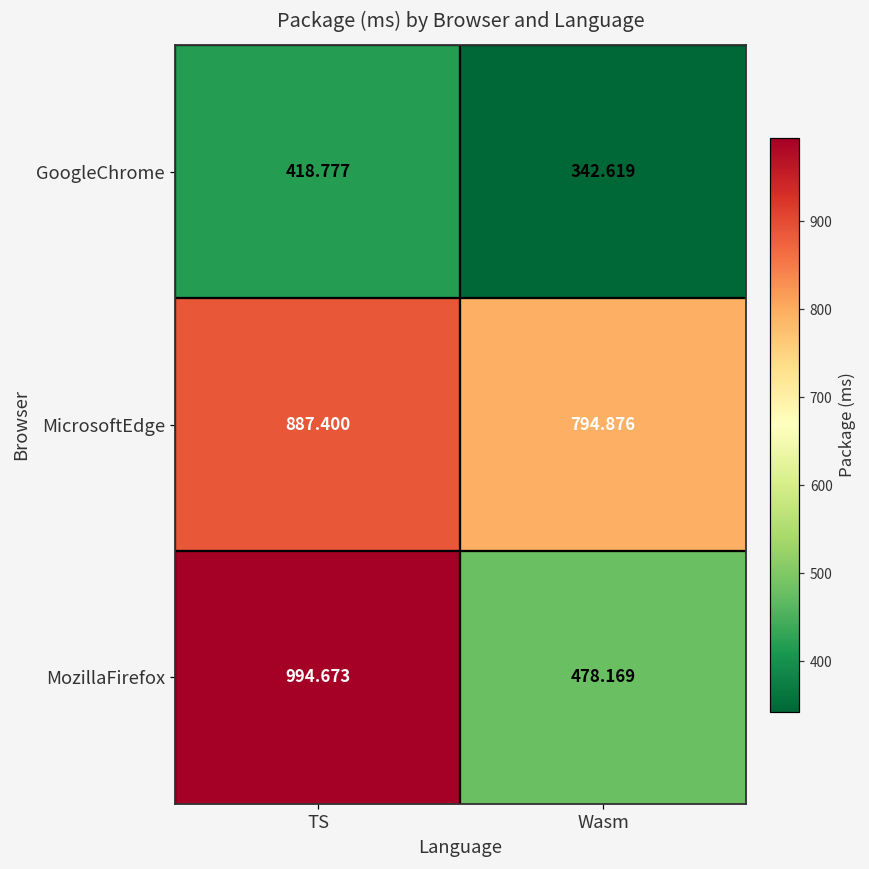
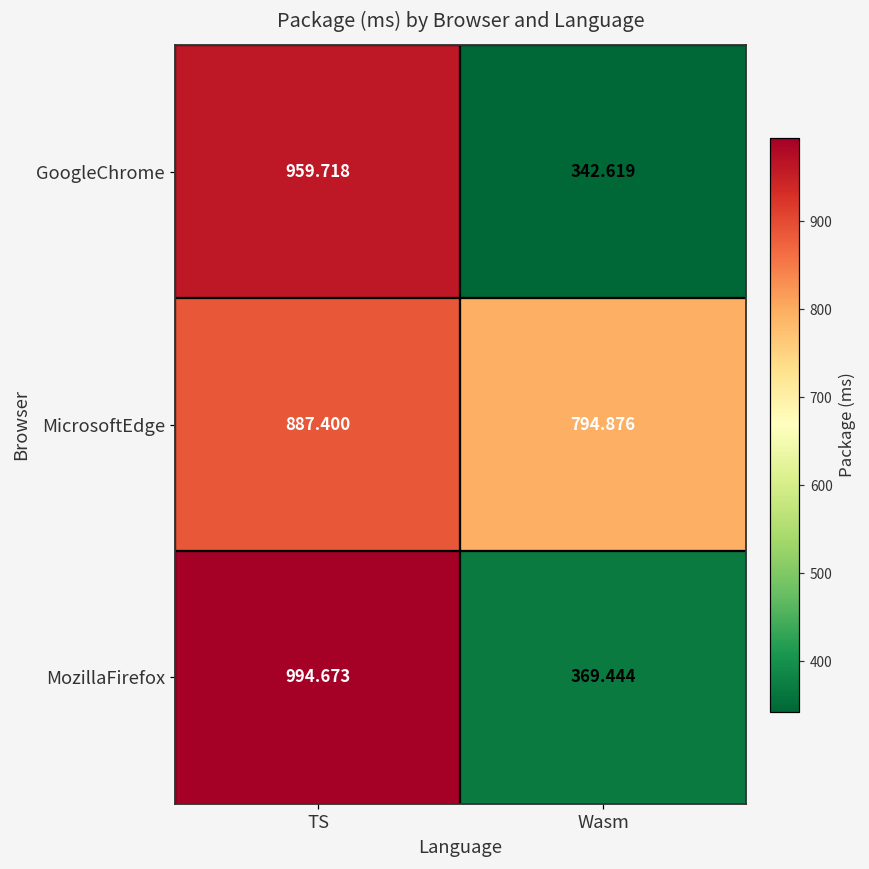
  {
    "GoogleChrome": {
-     "TS": 418.777,
+     "TS": 959.718,
      "Wasm": 342.619
    },
    "MicrosoftEdge": {
      "TS": 887.400,
      "Wasm": 794.876
    },
    "MozillaFirefox": {
      "TS": 994.673,
-     "Wasm": 478.169
+     "Wasm": 369.444
    }
  }
